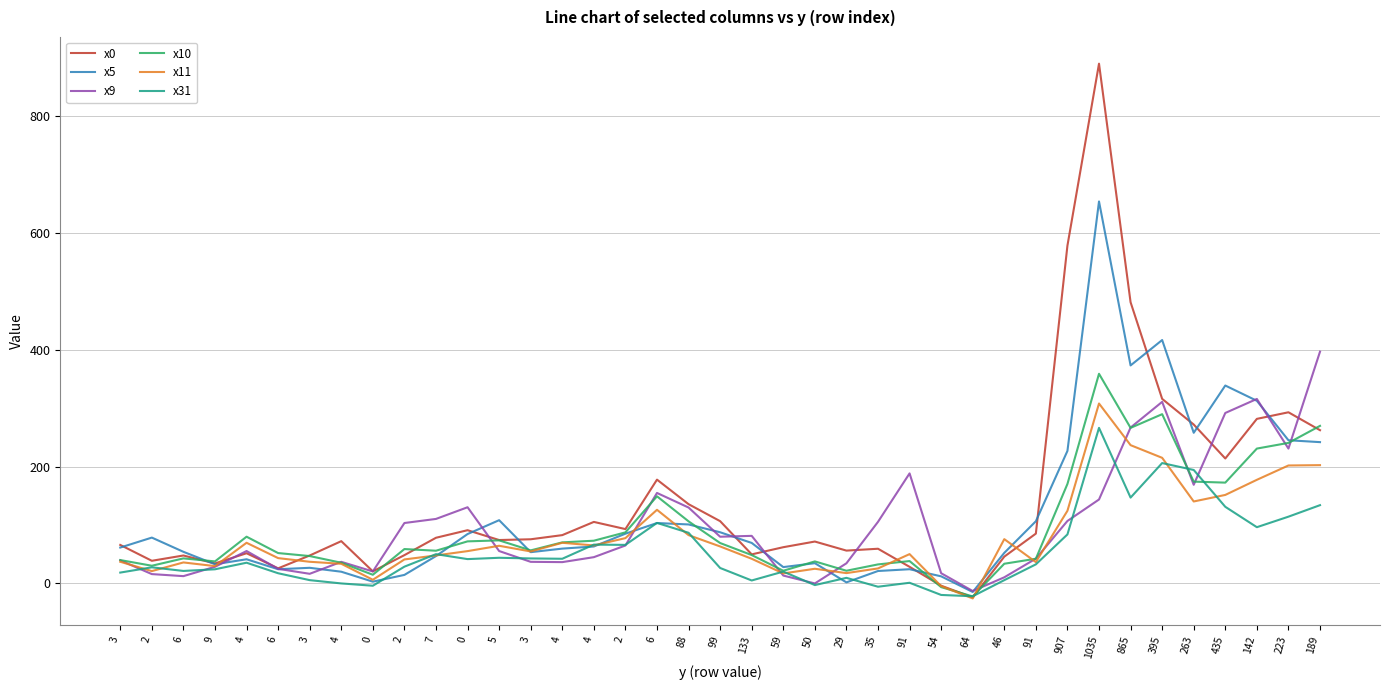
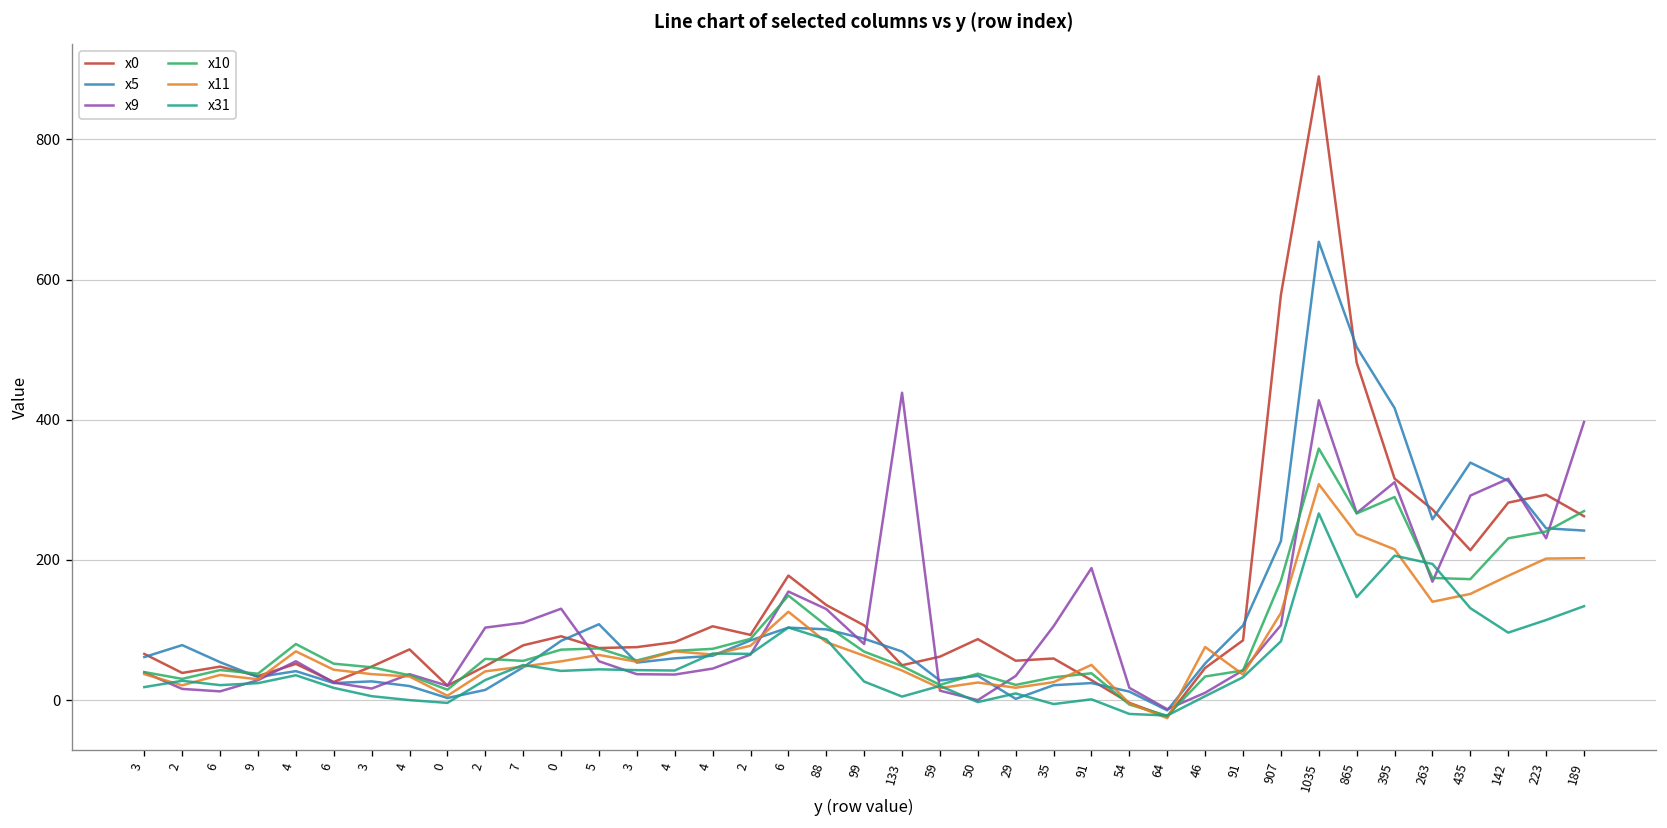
  {
    "x0": {
      "7": 80,
      "88": 140,
      "99": 110,
      "59": 60,
-     "50": 70,
+     "50": 90,
      "29": 60,
      "35": 60,
      "46": 50,
      "907": 580,
      "1035": 890,
      "865": 480,
      "395": 320,
      "263": 270,
      "435": 210,
      "142": 280,
      "223": 290,
      "189": 260
    },
    "x5": {
      "5": 110,
      "88": 100,
      "99": 90,
      "133": 70,
      "59": 30,
      "29": 0,
      "35": 20,
      "54": 10,
      "46": 50,
      "907": 230,
      "1035": 650,
-     "865": 370,
+     "865": 500,
      "395": 420,
      "263": 260,
      "435": 340,
      "223": 250,
      "189": 240
    },
    "x9": {
      "7": 110,
      "5": 60,
      "88": 130,
      "99": 80,
-     "133": 80,
+     "133": 440,
      "29": 30,
      "35": 110,
      "54": 20,
      "46": 10,
      "907": 110,
-     "1035": 140,
+     "1035": 430,
      "395": 310,
      "263": 170,
      "435": 290,
      "223": 230,
      "189": 400
    },
    "x11": {
      "5": 60,
      "99": 60,
      "133": 40,
      "50": 30,
      "35": 30,
      "46": 80,
      "907": 120,
      "1035": 310,
      "865": 240,
      "395": 220,
      "263": 140,
      "435": 150,
      "142": 180,
      "223": 200,
      "189": 200
    }
  }
